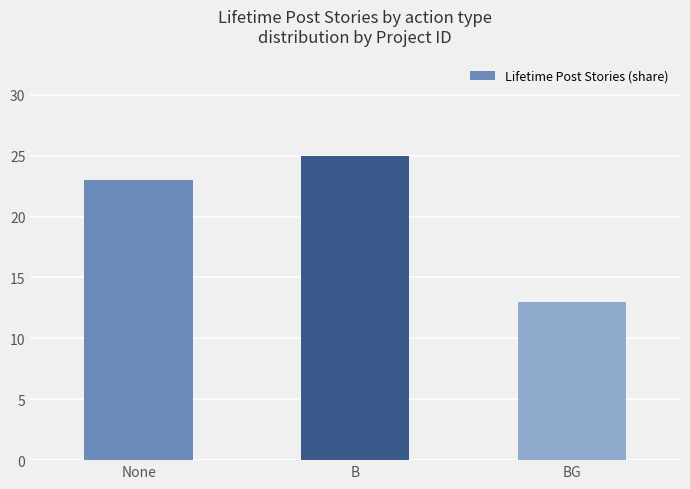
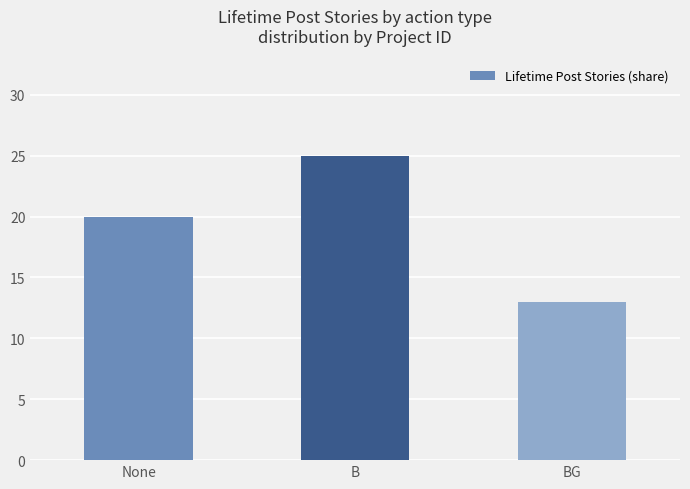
  {
-   "None": 23,
+   "None": 20,
    "B": 25,
    "BG": 13
  }
